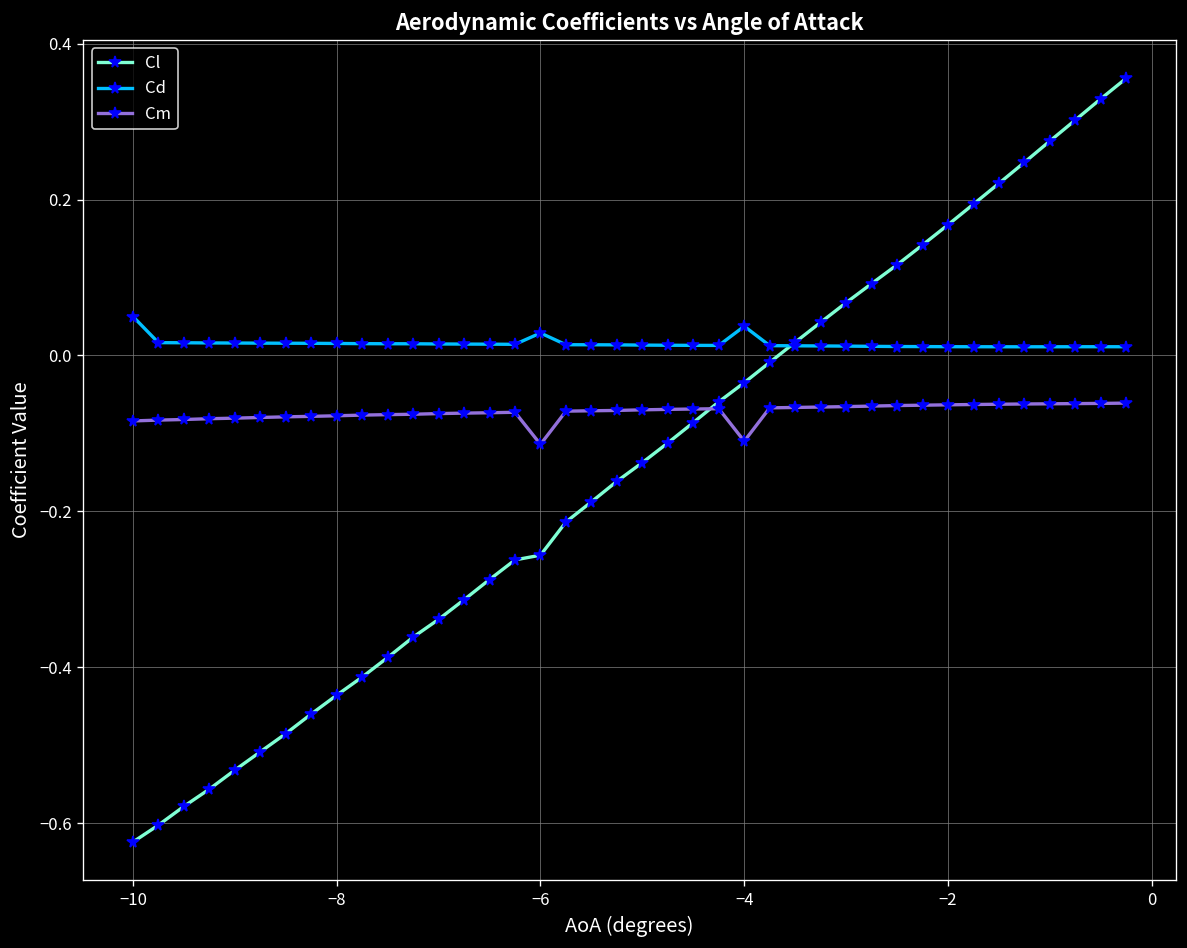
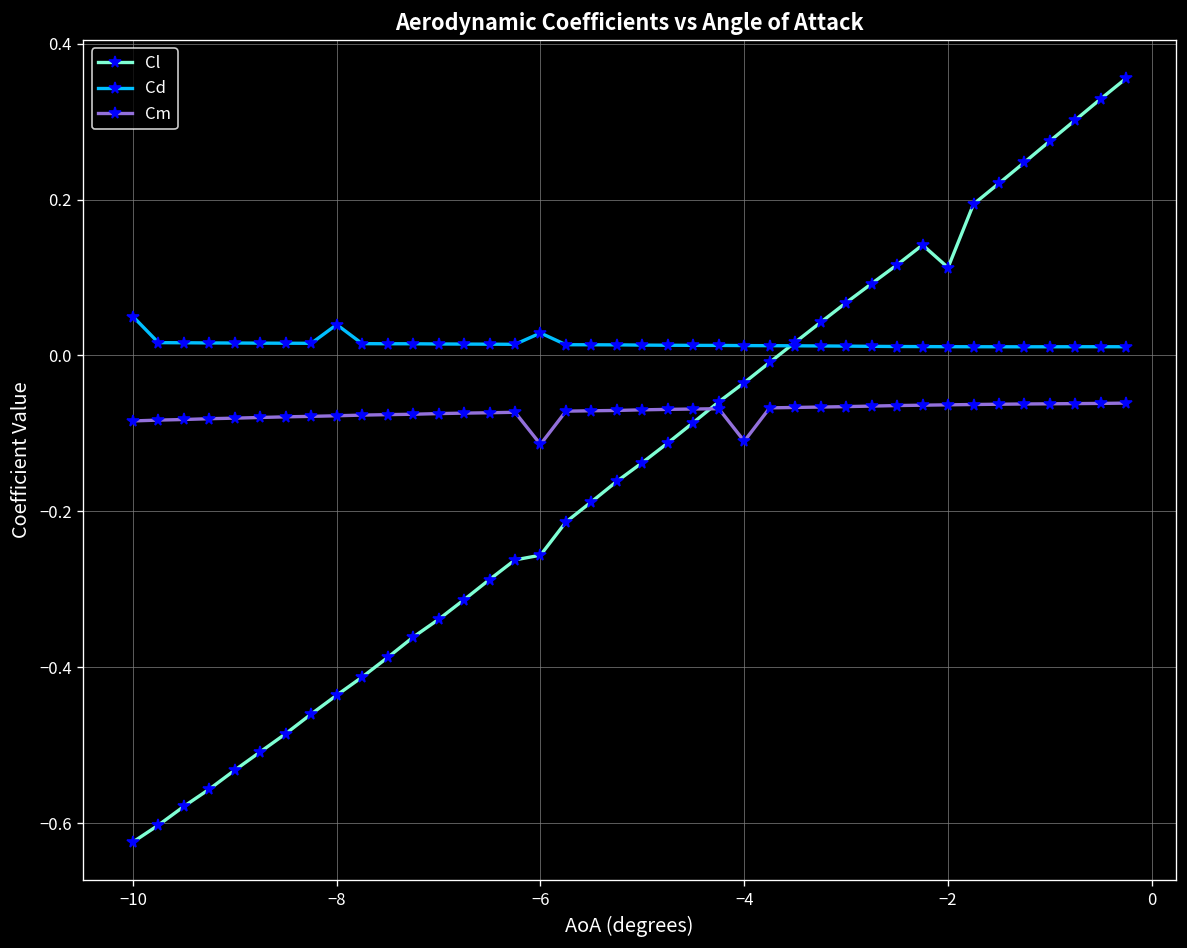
  {
    "Cl": {
      "−10": -0.62,
      "−8": -0.44,
      "−6": -0.26,
      "−4": -0.03,
-     "−2": 0.17
+     "−2": 0.11
    },
    "Cd": {
      "−10": 0.05,
-     "−8": 0.02,
+     "−8": 0.04,
      "−6": 0.03,
-     "−4": 0.04,
+     "−4": 0.01,
      "−2": 0.01
    },
    "Cm": {
      "−10": -0.08,
      "−8": -0.08,
      "−6": -0.11,
      "−4": -0.11,
      "−2": -0.06
    }
  }
